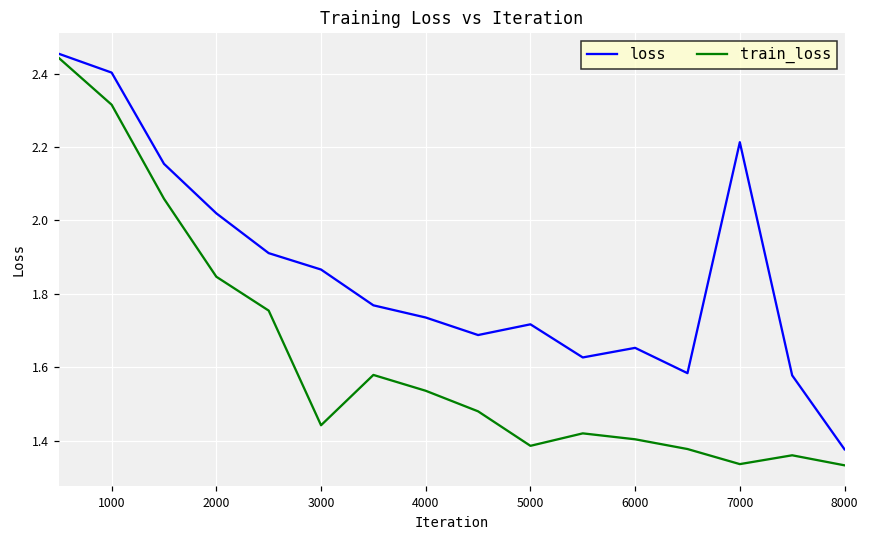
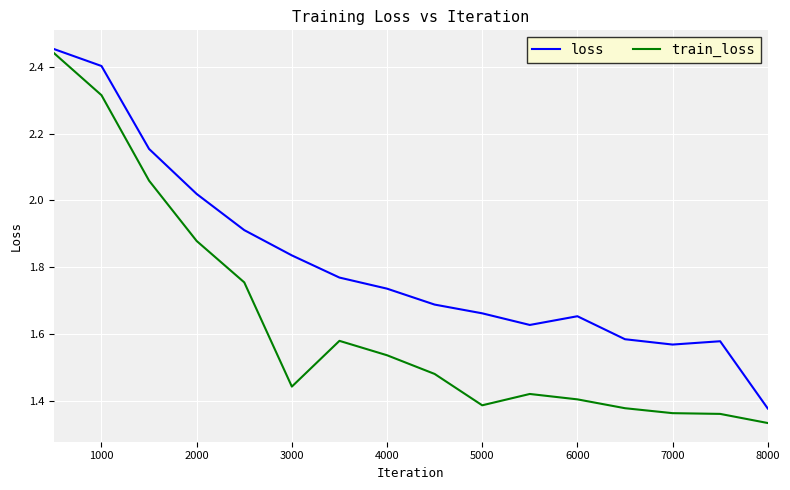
  {
    "loss": {
      "1000": 2.40,
      "2000": 2.02,
-     "3000": 1.87,
+     "3000": 1.84,
      "4000": 1.74,
-     "5000": 1.72,
+     "5000": 1.66,
      "6000": 1.65,
-     "7000": 2.21,
+     "7000": 1.57,
      "8000": 1.38
    },
    "train_loss": {
      "1000": 2.32,
-     "2000": 1.85,
+     "2000": 1.88,
      "3000": 1.44,
      "4000": 1.54,
      "5000": 1.39,
      "6000": 1.40,
-     "7000": 1.34,
+     "7000": 1.36,
      "8000": 1.33
    }
  }
